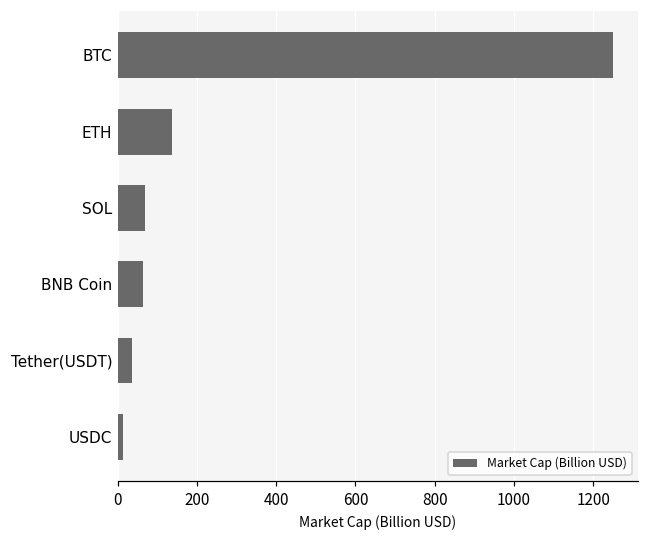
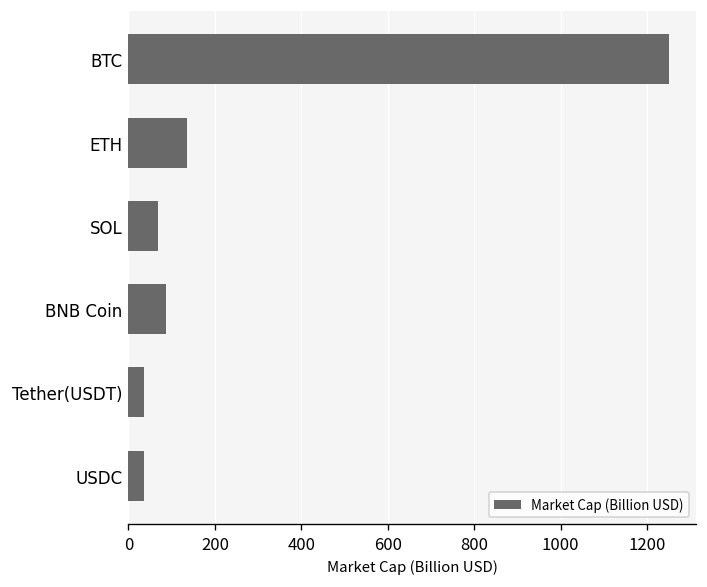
  {
    "BTC": 1250,
    "ETH": 140,
    "SOL": 70,
-   "BNB Coin": 60,
+   "BNB Coin": 90,
    "Tether(USDT)": 40,
-   "USDC": 10
+   "USDC": 40
  }
